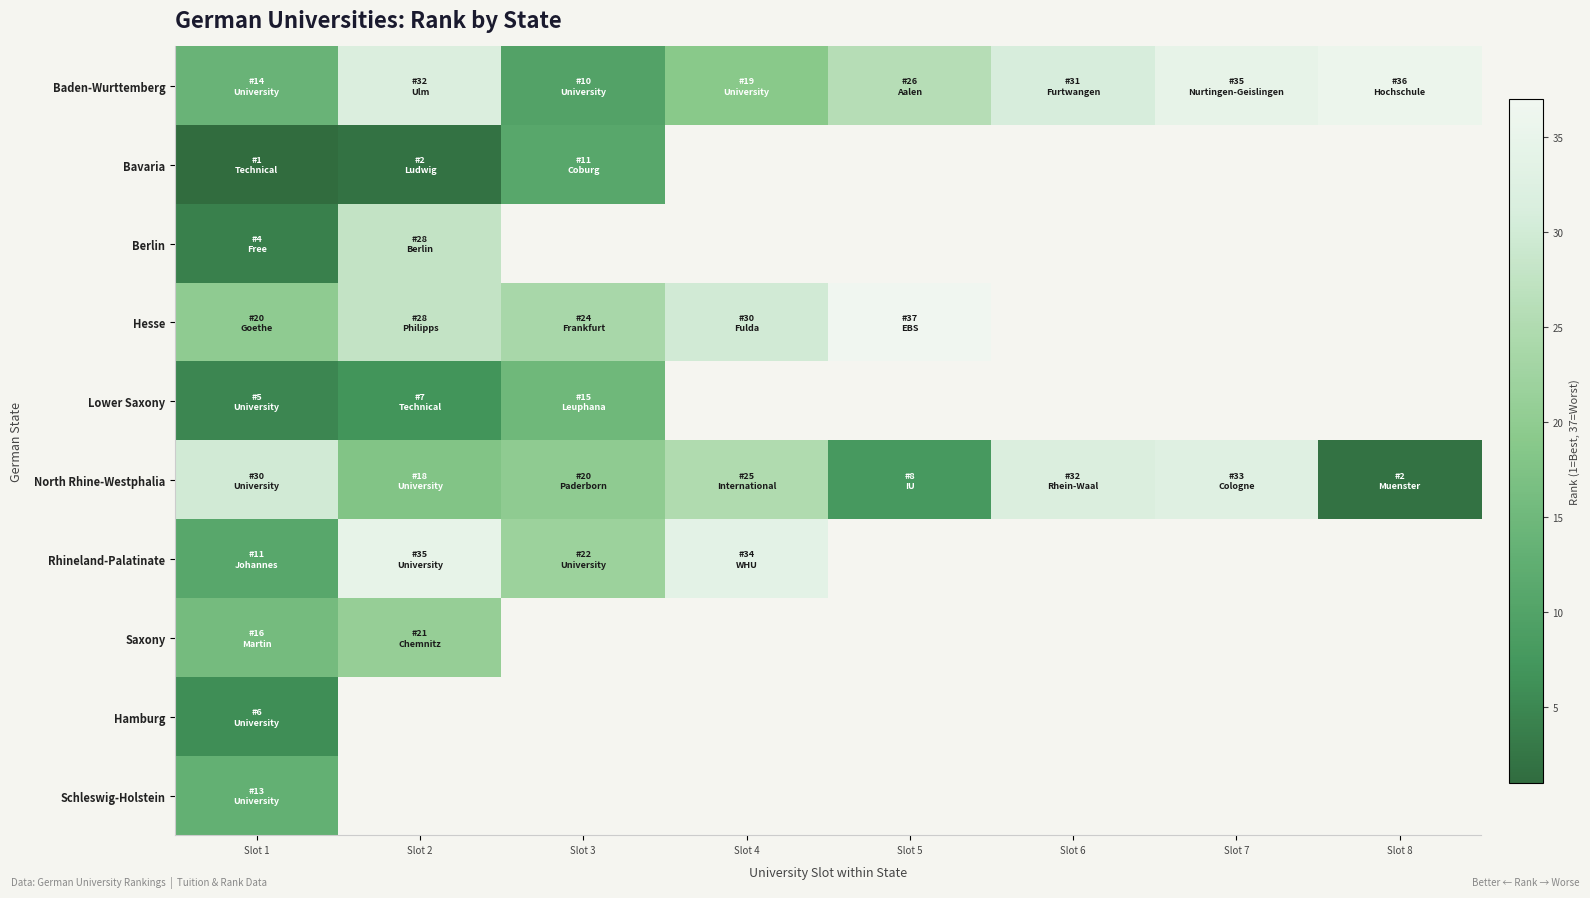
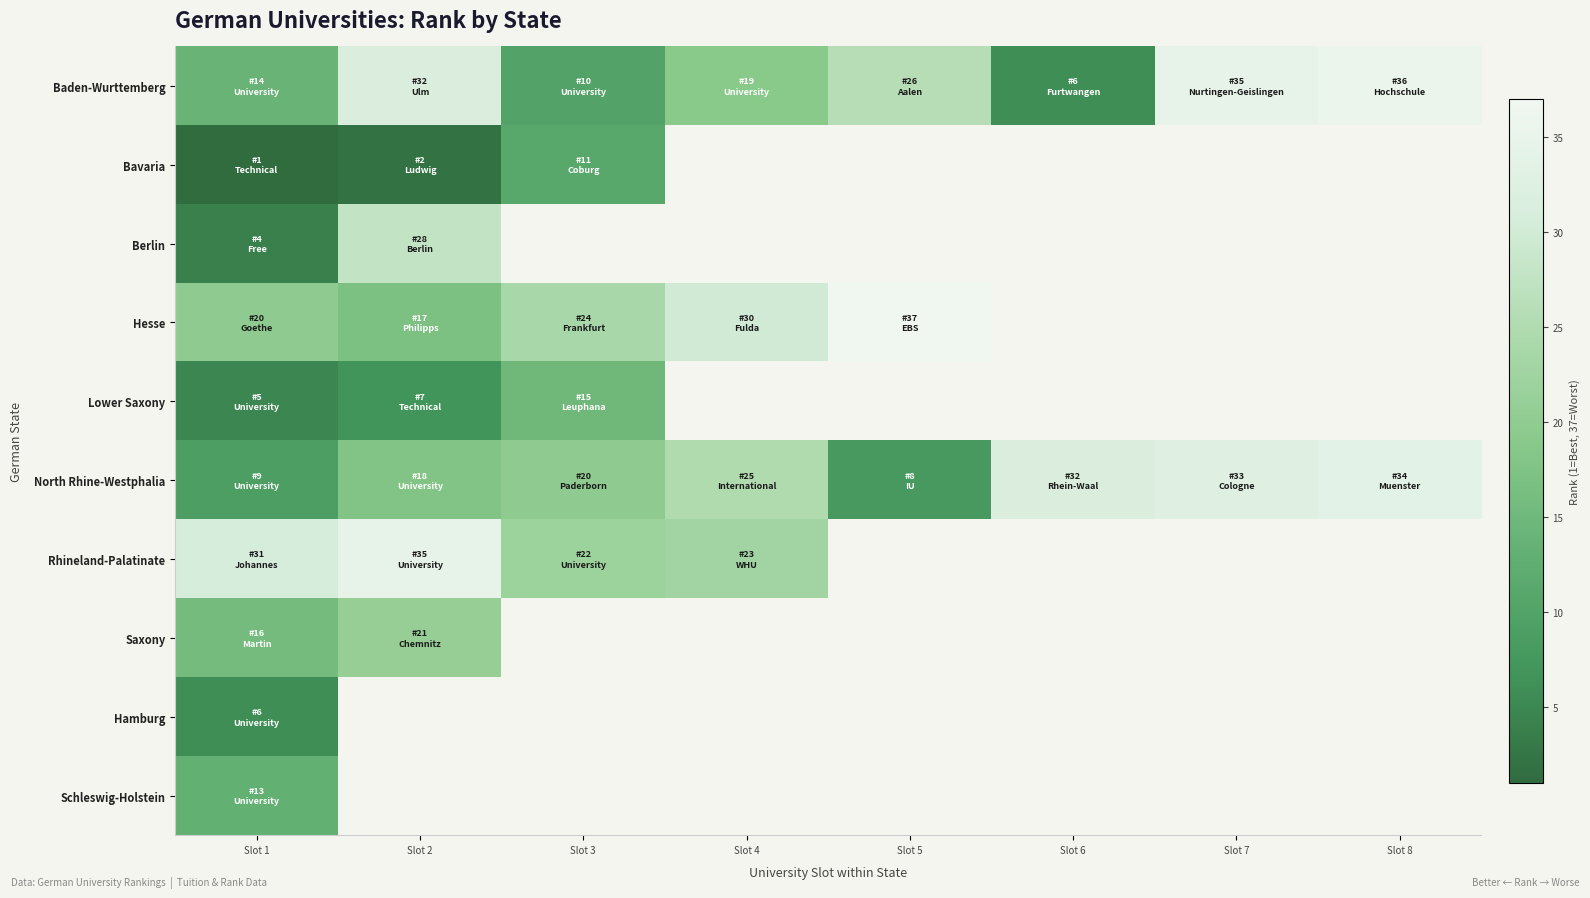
  {
    "Baden-Wurttemberg": {
      "Slot 1": 14,
      "Slot 2": 32,
      "Slot 3": 10,
      "Slot 4": 19,
      "Slot 5": 26,
-     "Slot 6": 31,
+     "Slot 6": 6,
      "Slot 7": 35,
      "Slot 8": 36
    },
    "Bavaria": {
      "Slot 1": 1,
      "Slot 2": 2,
      "Slot 3": 11
    },
    "Berlin": {
      "Slot 1": 4,
      "Slot 2": 28
    },
    "Hesse": {
      "Slot 1": 20,
-     "Slot 2": 28,
+     "Slot 2": 17,
      "Slot 3": 24,
      "Slot 4": 30,
      "Slot 5": 37
    },
    "Lower Saxony": {
      "Slot 1": 5,
      "Slot 2": 7,
      "Slot 3": 15
    },
    "North Rhine-Westphalia": {
-     "Slot 1": 30,
+     "Slot 1": 9,
      "Slot 2": 18,
      "Slot 3": 20,
      "Slot 4": 25,
      "Slot 5": 8,
      "Slot 6": 32,
      "Slot 7": 33,
-     "Slot 8": 2
+     "Slot 8": 34
    },
    "Rhineland-Palatinate": {
-     "Slot 1": 11,
+     "Slot 1": 31,
      "Slot 2": 35,
      "Slot 3": 22,
-     "Slot 4": 34
+     "Slot 4": 23
    },
    "Saxony": {
      "Slot 1": 16,
      "Slot 2": 21
    },
    "Hamburg": {
      "Slot 1": 6
    },
    "Schleswig-Holstein": {
      "Slot 1": 13
    }
  }
